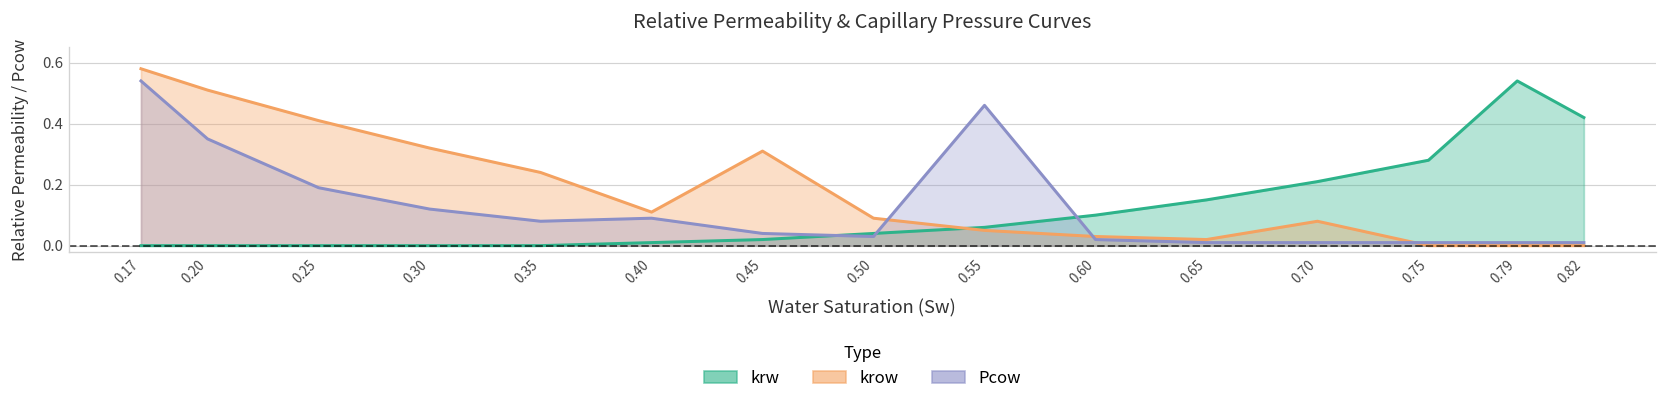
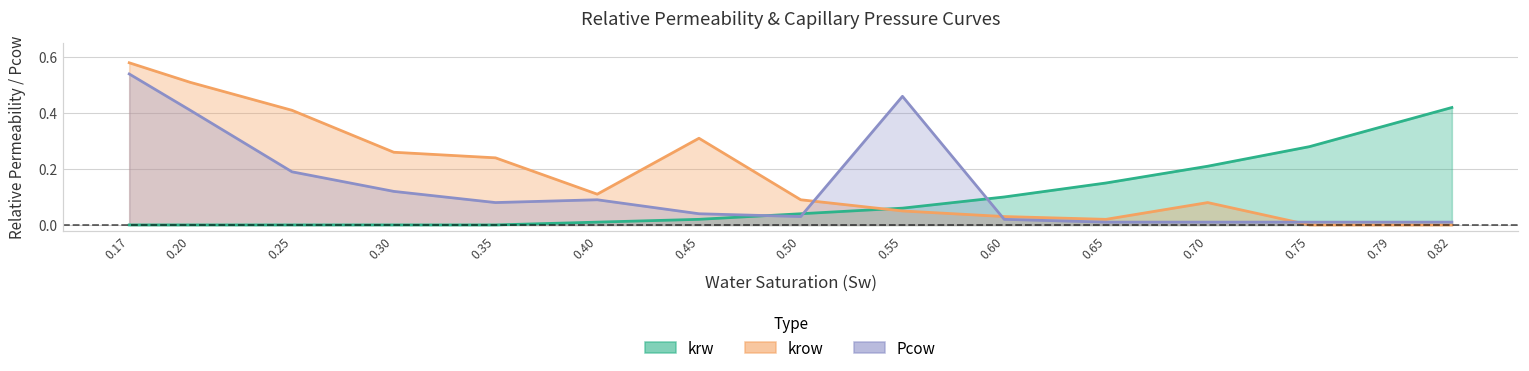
  {
    "krw": {
      "0.17": 0.00,
      "0.20": 0.00,
      "0.25": 0.00,
      "0.30": 0.00,
      "0.35": 0.00,
      "0.40": 0.01,
      "0.45": 0.02,
      "0.50": 0.04,
      "0.55": 0.06,
      "0.60": 0.10,
      "0.65": 0.15,
      "0.70": 0.21,
      "0.75": 0.28,
-     "0.79": 0.54,
+     "0.79": 0.36,
      "0.82": 0.42
    },
    "krow": {
      "0.17": 0.58,
      "0.20": 0.51,
      "0.25": 0.41,
-     "0.30": 0.32,
+     "0.30": 0.26,
      "0.35": 0.24,
      "0.40": 0.11,
      "0.45": 0.31,
      "0.50": 0.09,
      "0.55": 0.05,
      "0.70": 0.08,
      "0.75": 0.00,
      "0.79": 0.00,
      "0.82": 0.00
    },
    "Pcow": {
      "0.17": 0.54,
-     "0.20": 0.35,
+     "0.20": 0.41,
      "0.25": 0.19,
      "0.30": 0.12,
      "0.35": 0.08,
      "0.40": 0.09,
      "0.45": 0.04,
      "0.50": 0.03,
      "0.55": 0.46,
      "0.70": 0.01,
      "0.75": 0.01,
      "0.79": 0.01,
      "0.82": 0.01
    }
  }
